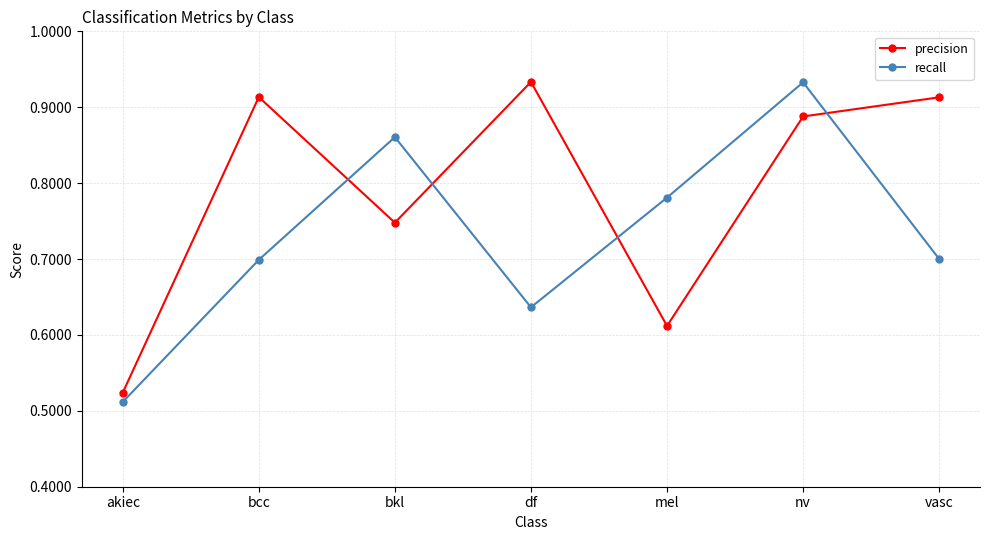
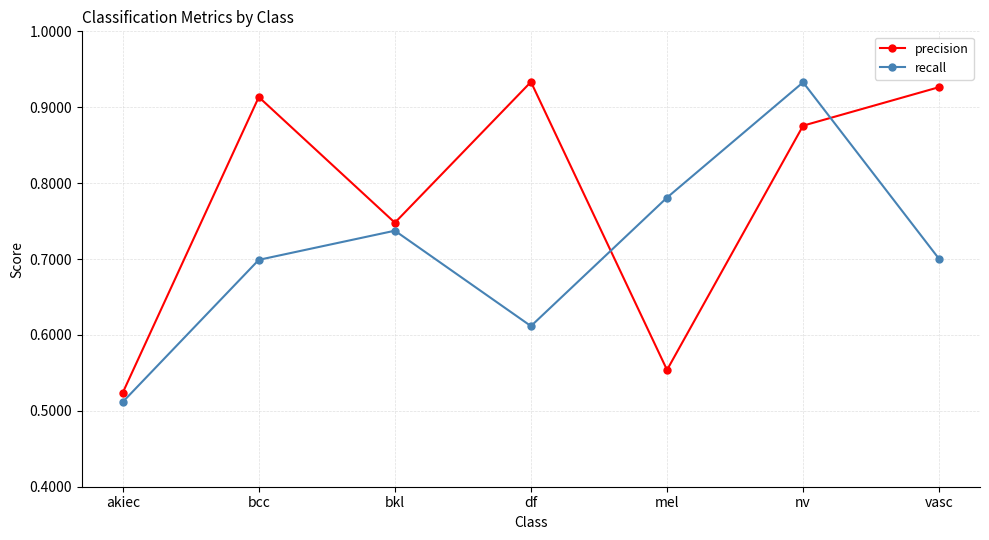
  {
    "precision": {
      "akiec": 0.52,
      "bcc": 0.91,
      "bkl": 0.75,
      "df": 0.93,
-     "mel": 0.61,
-     "nv": 0.89,
-     "vasc": 0.91
+     "mel": 0.55,
+     "nv": 0.88,
+     "vasc": 0.93
    },
    "recall": {
      "akiec": 0.51,
      "bcc": 0.70,
-     "bkl": 0.86,
-     "df": 0.64,
+     "bkl": 0.74,
+     "df": 0.61,
      "mel": 0.78,
      "nv": 0.93,
      "vasc": 0.70
    }
  }
